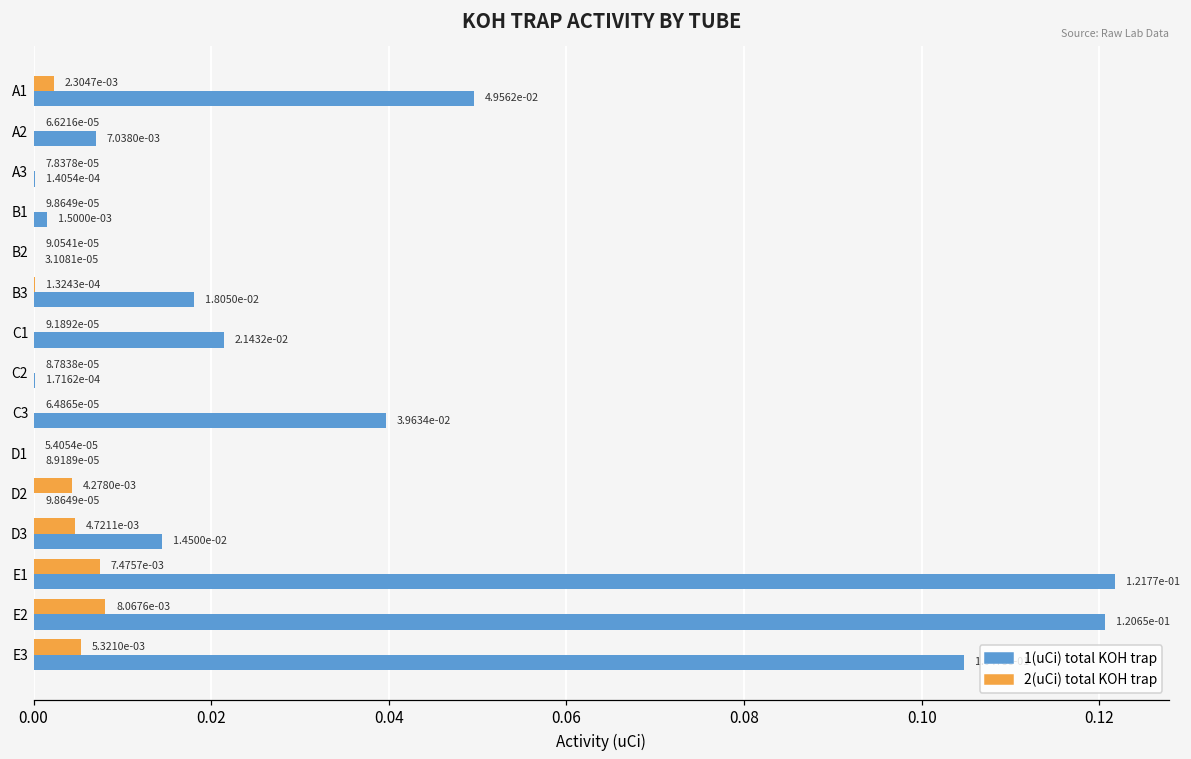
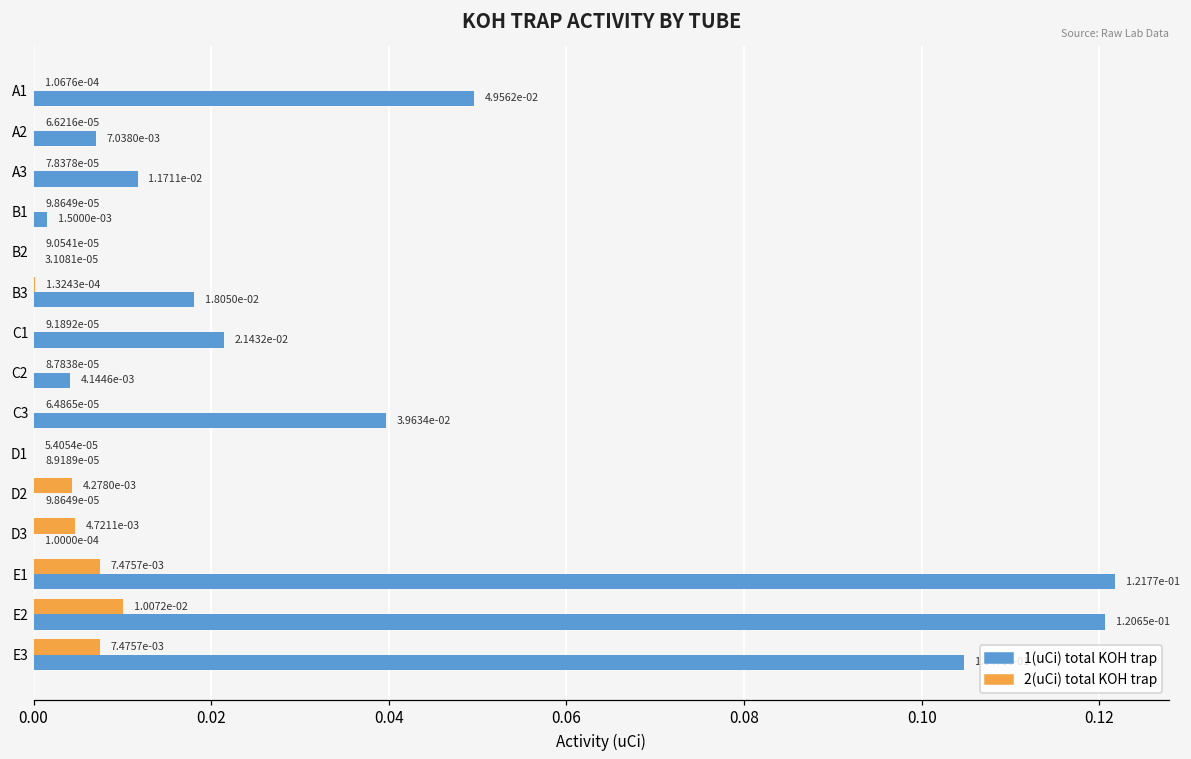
  {
    "1(uCi) total KOH trap": {
      "A1": "4.9562e-02",
      "A2": "6.6216e-05",
-     "A3": "1.4054e-04",
+     "A3": "1.1711e-02",
      "B1": "9.8649e-05",
      "B2": "3.1081e-05",
      "B3": "1.8050e-02",
      "C1": "2.1432e-02",
-     "C2": "1.7162e-04",
+     "C2": "4.1446e-03",
      "C3": "3.9634e-02",
      "D1": "8.9189e-05",
-     "D3": "1.4500e-02",
+     "D3": "1.0000e-04",
      "E1": "1.2177e-01",
      "E2": "1.2065e-01"
    },
    "2(uCi) total KOH trap": {
-     "A1": "2.3047e-03",
+     "A1": "1.0676e-04",
      "A3": "7.8378e-05",
      "B2": "9.0541e-05",
      "B3": "1.3243e-04",
      "C1": "9.1892e-05",
      "C3": "6.4865e-05",
      "D1": "5.4054e-05",
      "D2": "9.8649e-05",
      "D3": "1.0000e-04",
      "E1": "7.4757e-03",
-     "E2": "8.0676e-03",
-     "E3": "5.3210e-03"
+     "E2": "1.0072e-02",
+     "E3": "7.4757e-03"
    }
  }
